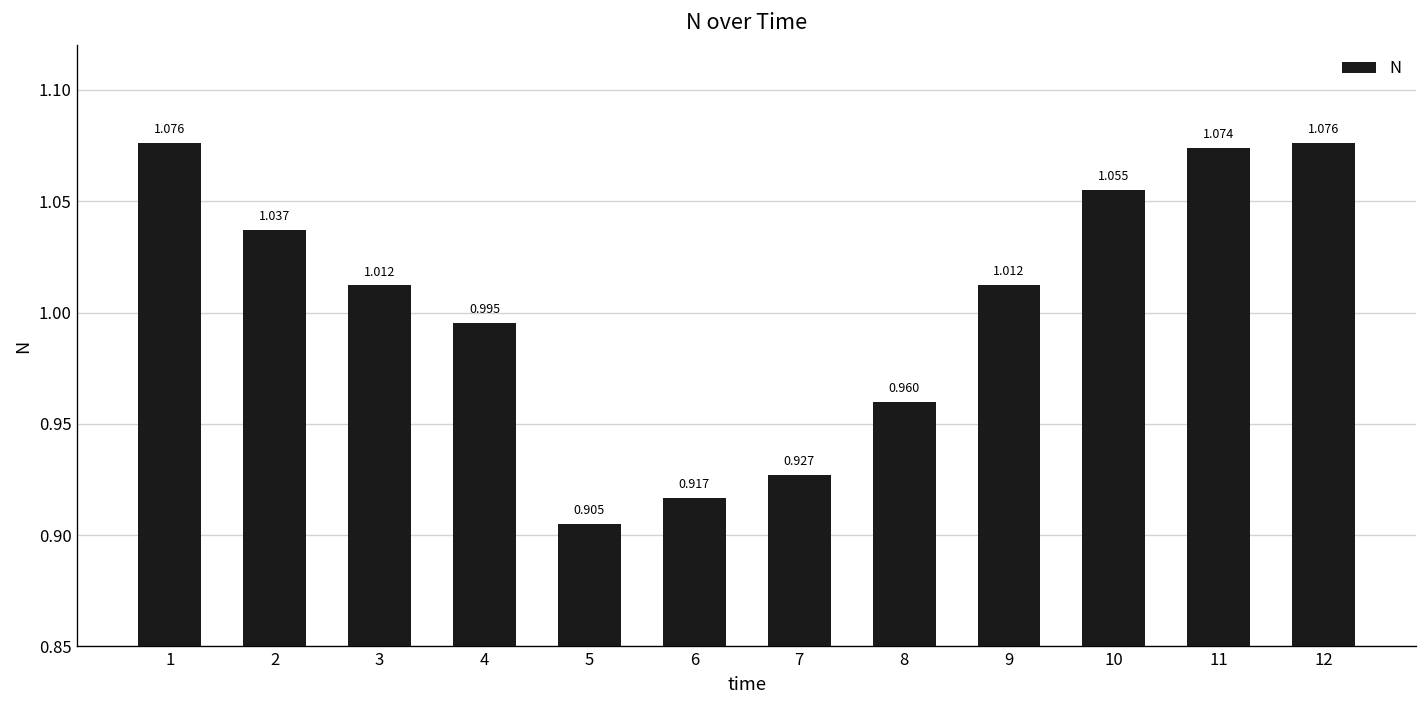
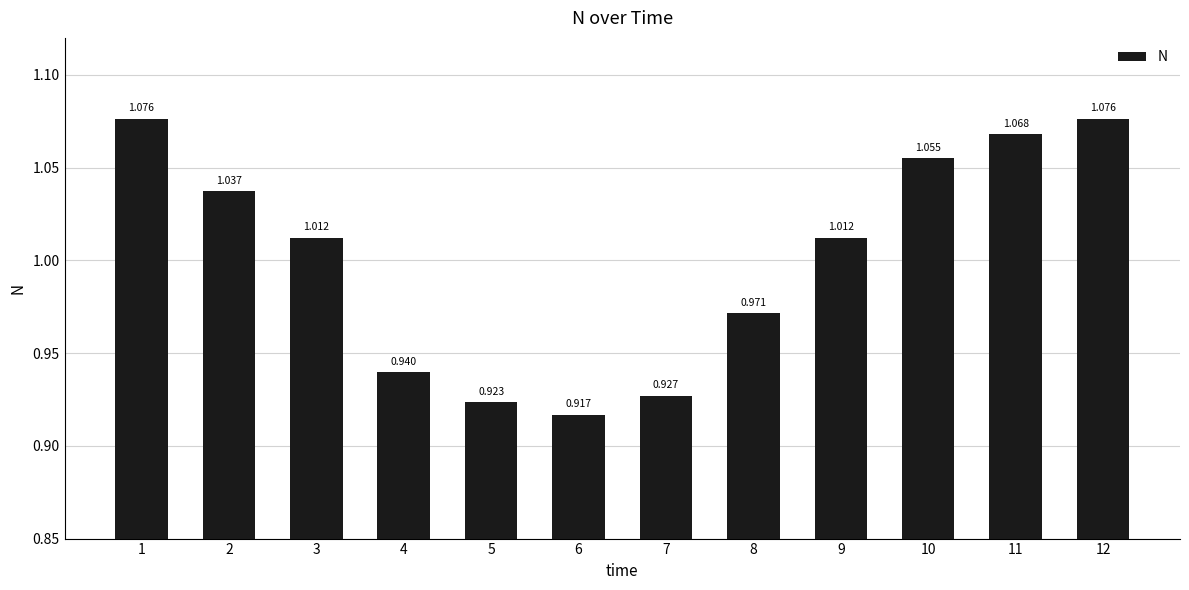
  {
    "1": 1.076,
    "2": 1.037,
    "3": 1.012,
-   "4": 0.995,
-   "5": 0.905,
+   "4": 0.940,
+   "5": 0.923,
    "6": 0.917,
    "7": 0.927,
-   "8": 0.960,
+   "8": 0.971,
    "9": 1.012,
    "10": 1.055,
-   "11": 1.074,
+   "11": 1.068,
    "12": 1.076
  }
